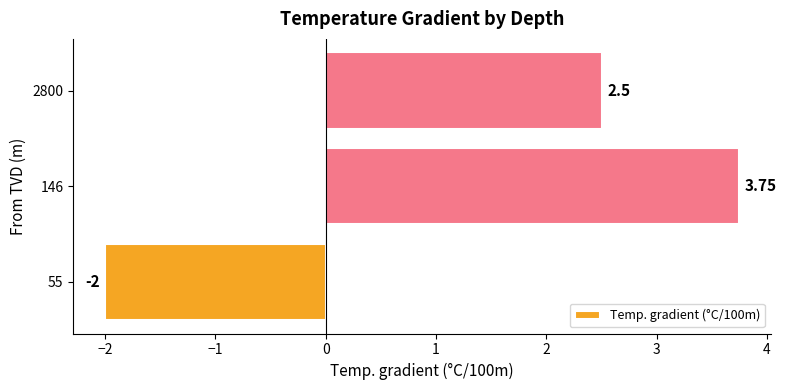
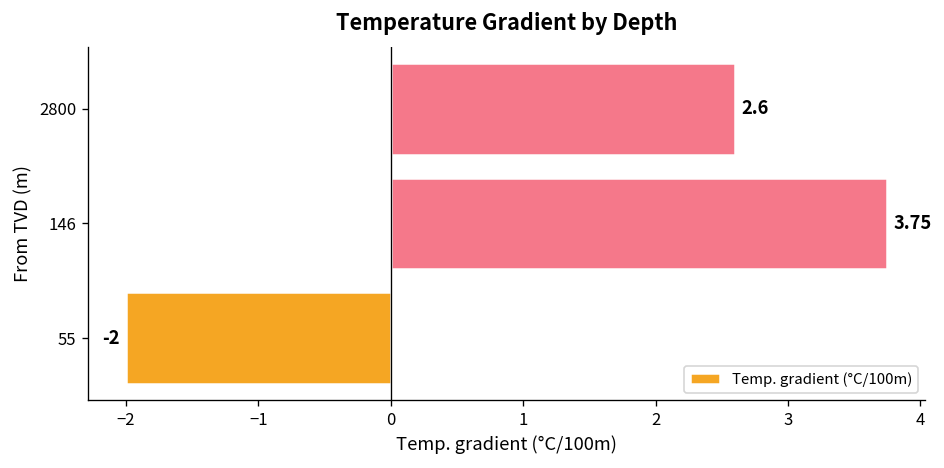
  {
-   "2800": 2.5,
+   "2800": 2.6,
    "146": 3.75,
    "55": -2
  }
